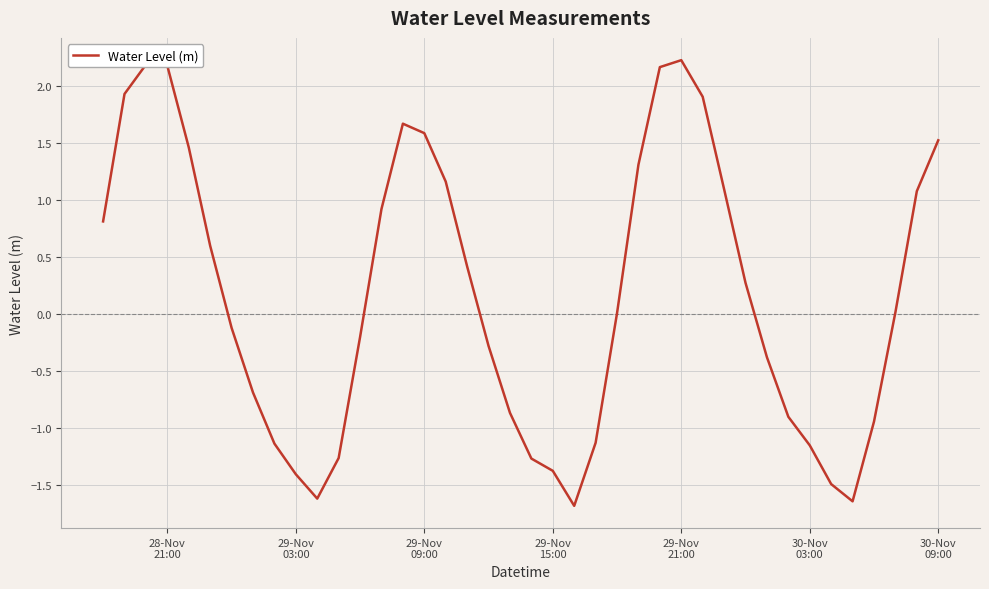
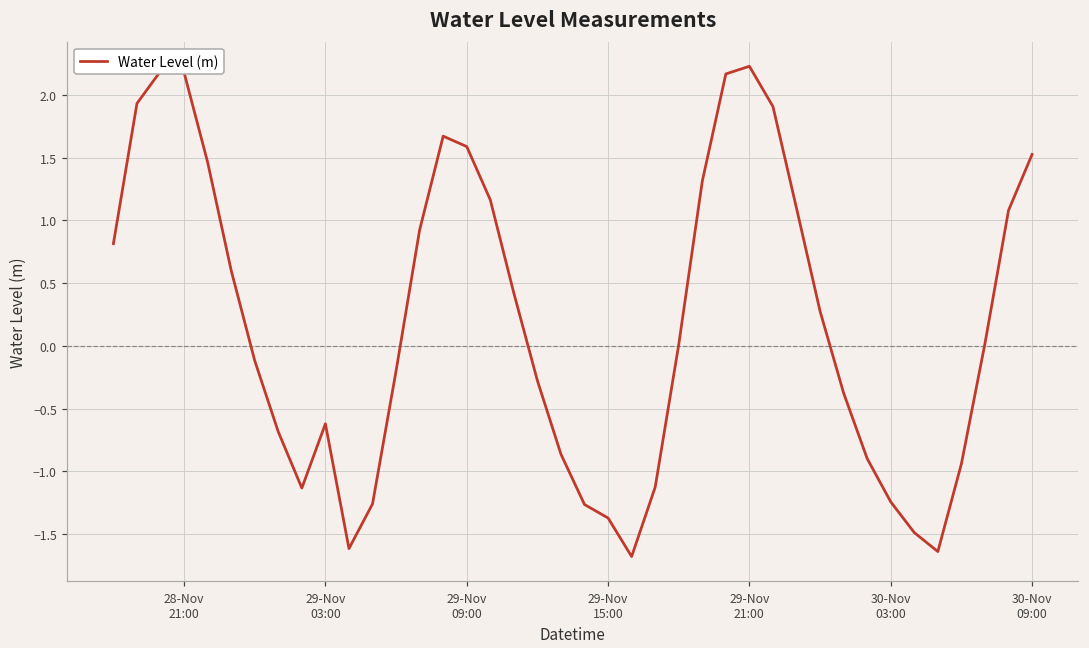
  {
-   "29-Nov 03:00": -1.40,
+   "29-Nov 03:00": -0.62,
    "29-Nov 09:00": 1.59,
    "29-Nov 15:00": -1.37,
    "29-Nov 21:00": 2.23,
-   "30-Nov 03:00": -1.15,
+   "30-Nov 03:00": -1.24,
    "30-Nov 09:00": 1.53
  }
